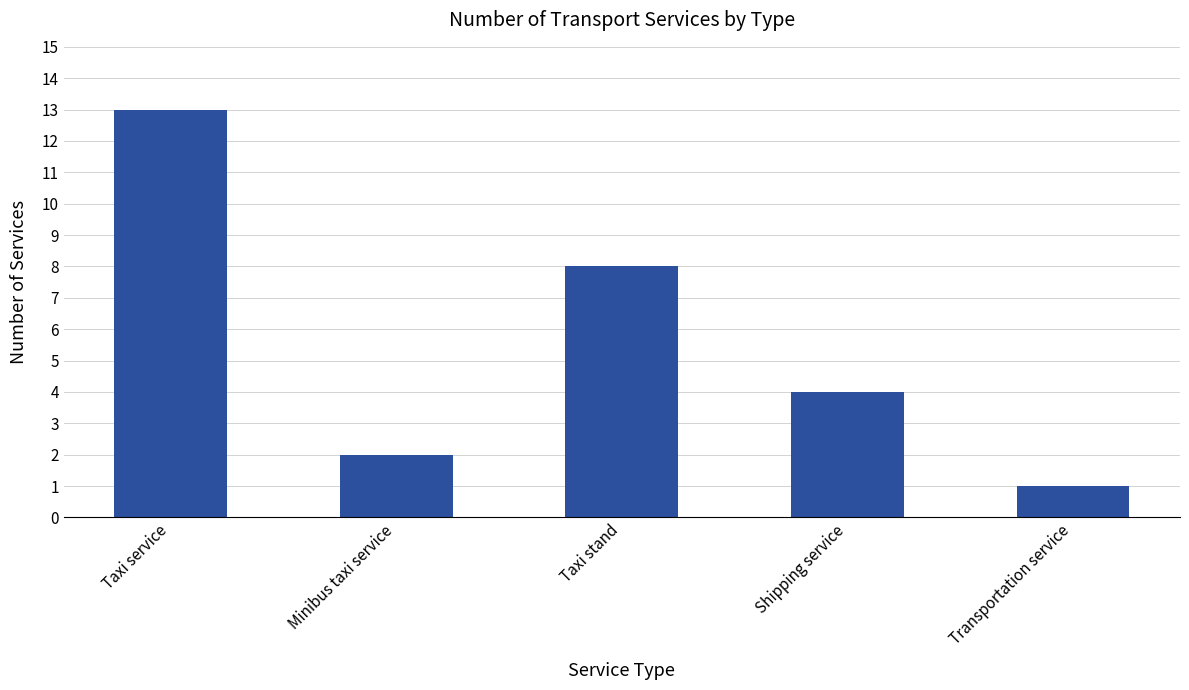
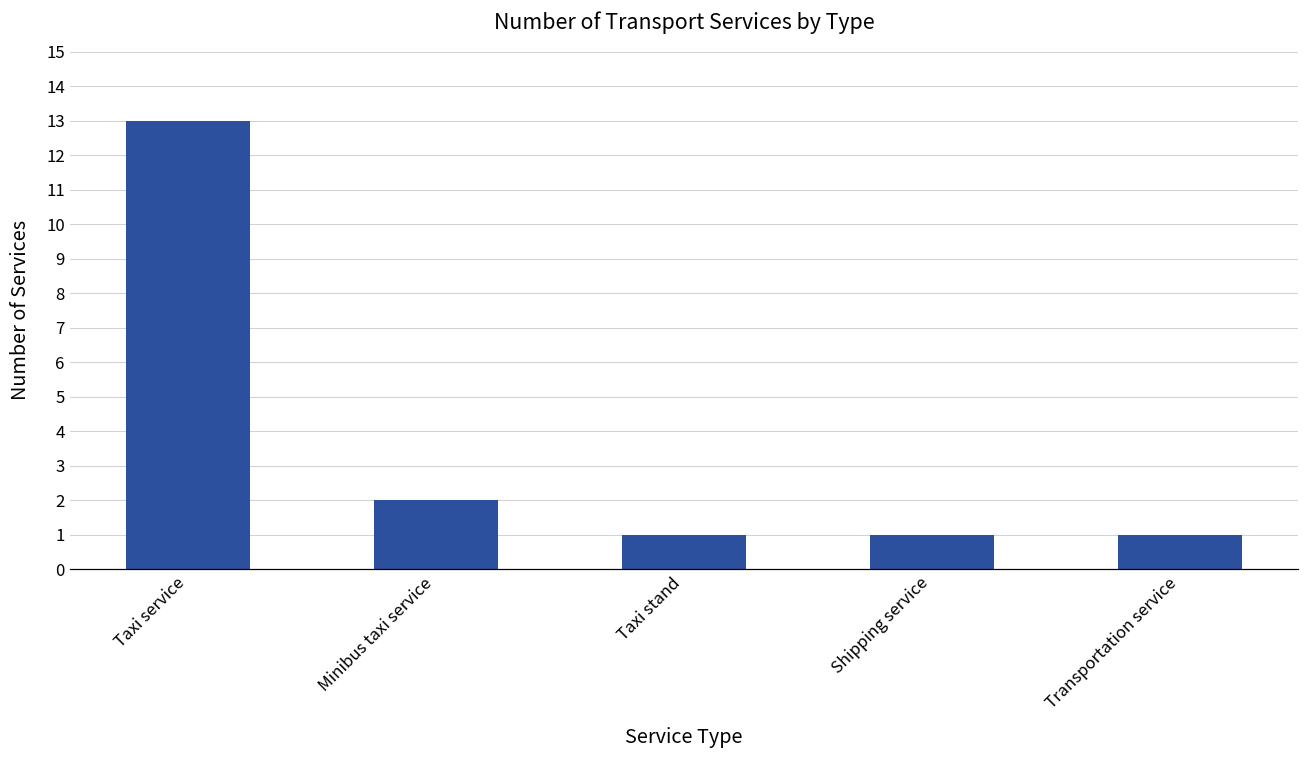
  {
    "Taxi service": 13,
    "Minibus taxi service": 2,
-   "Taxi stand": 8,
-   "Shipping service": 4,
+   "Taxi stand": 1,
+   "Shipping service": 1,
    "Transportation service": 1
  }
